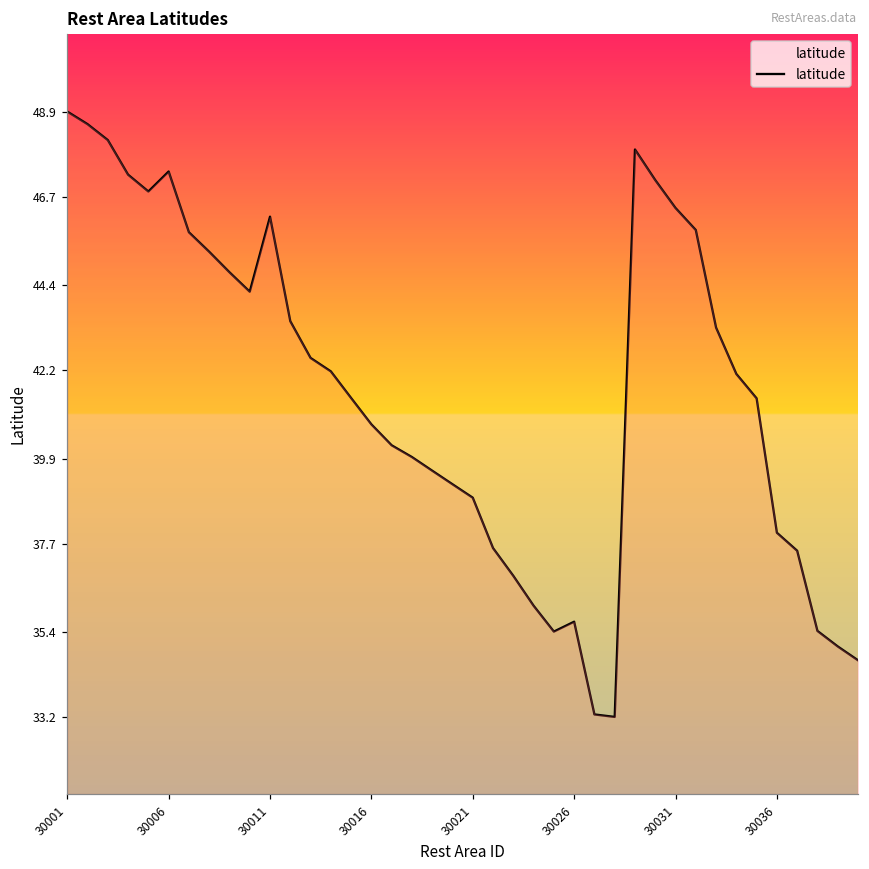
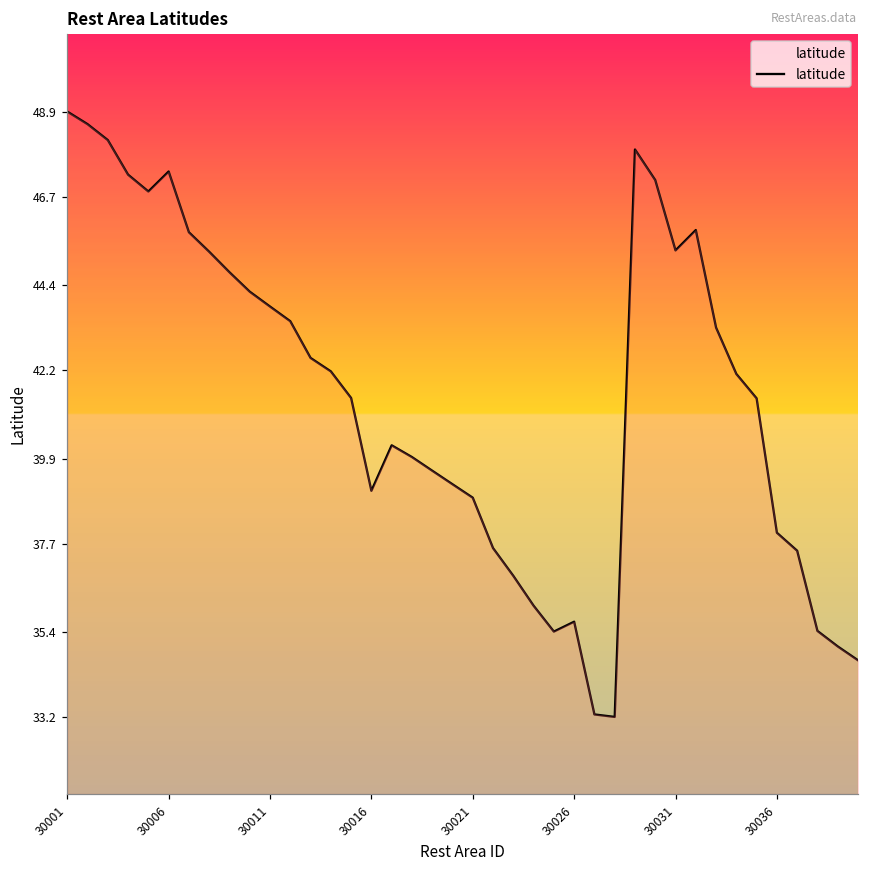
  {
    "30001": 48.9,
    "30006": 47.4,
-   "30011": 46.2,
-   "30016": 40.8,
+   "30011": 43.8,
+   "30016": 39.1,
    "30021": 38.9,
    "30026": 35.7,
-   "30031": 46.4,
+   "30031": 45.3,
    "30036": 38.0
  }
